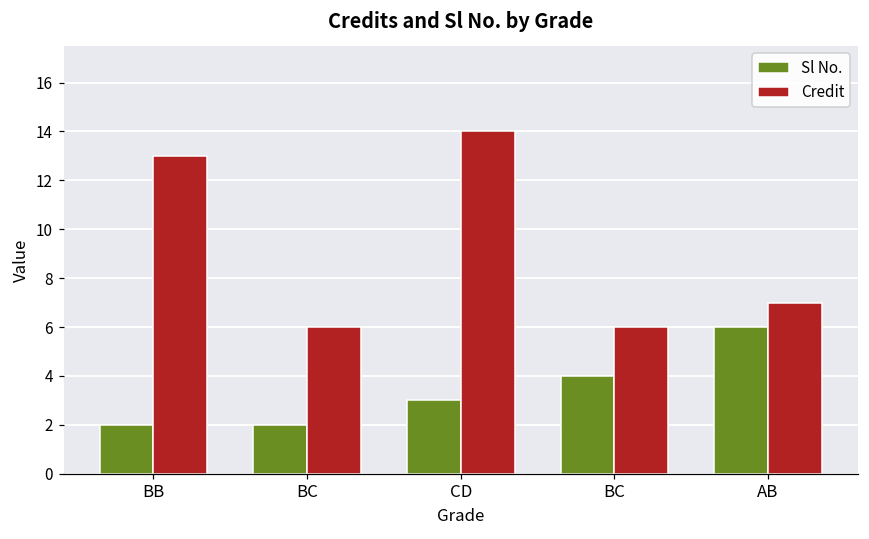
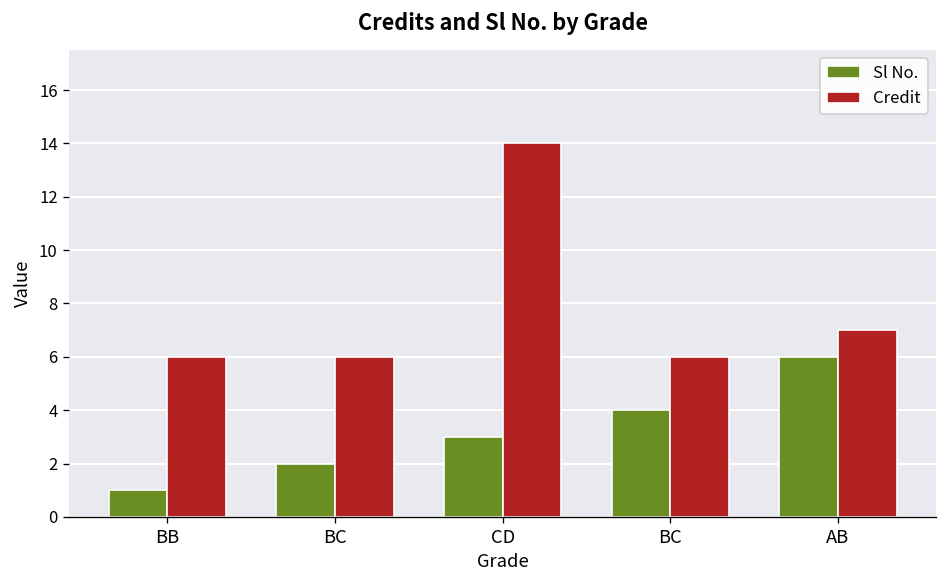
  {
    "Sl No.": {
-     "BB": 2,
+     "BB": 1,
      "CD": 3,
      "AB": 6
    },
    "Credit": {
-     "BB": 13,
+     "BB": 6,
      "CD": 14,
      "AB": 7
    }
  }
